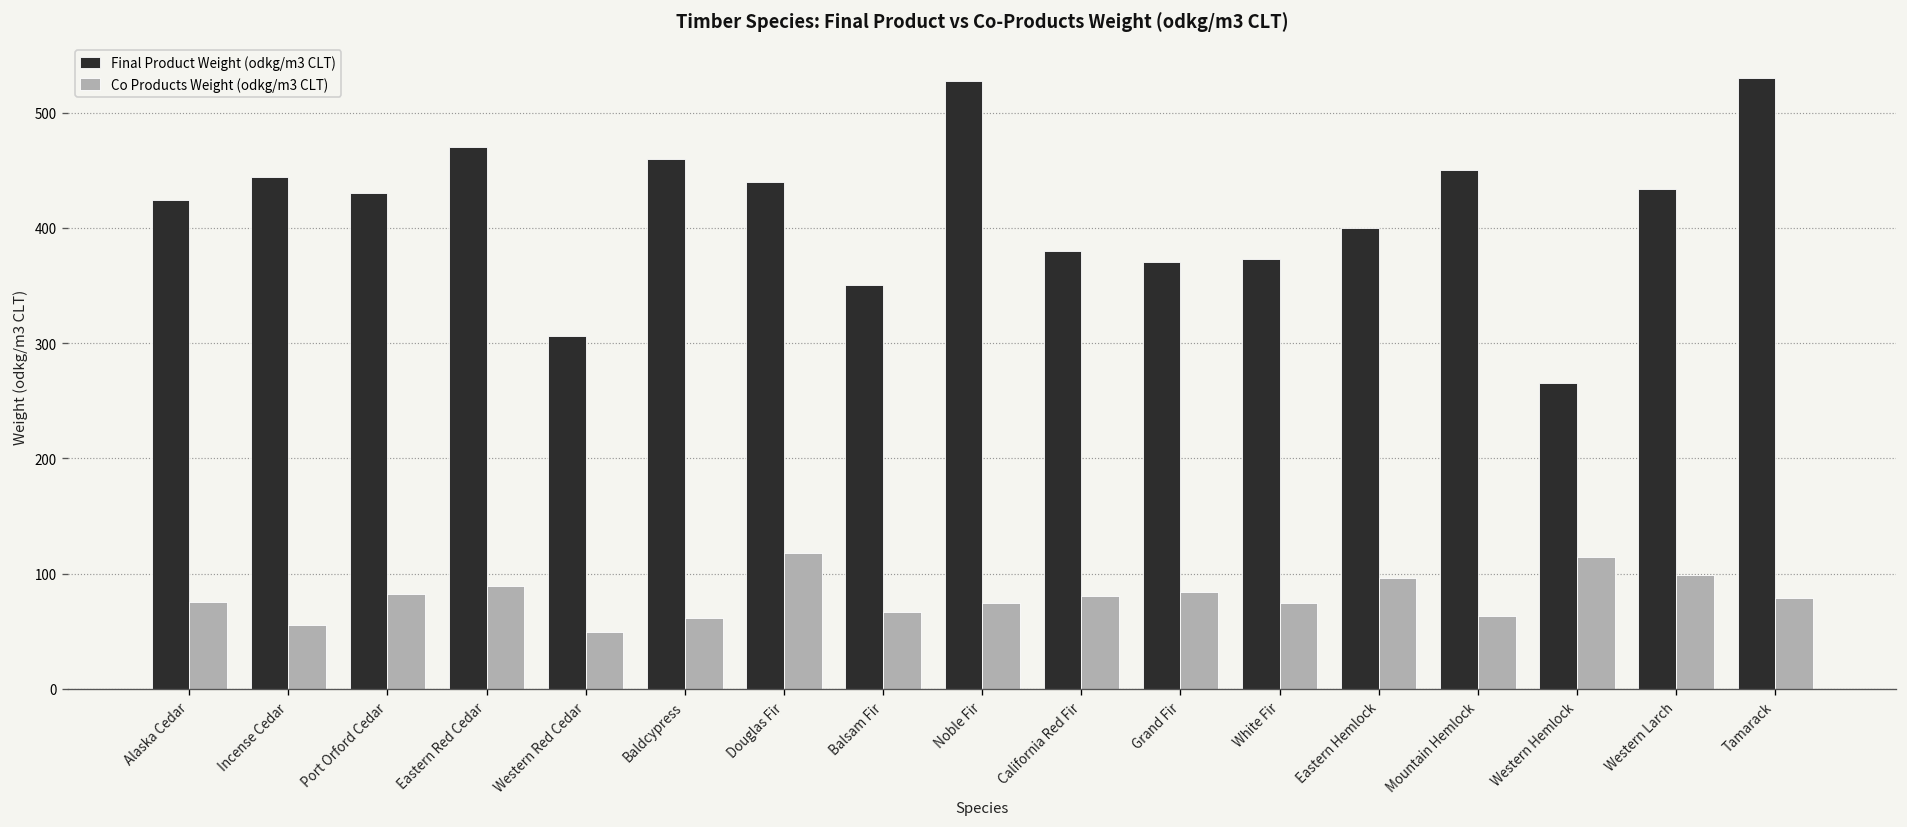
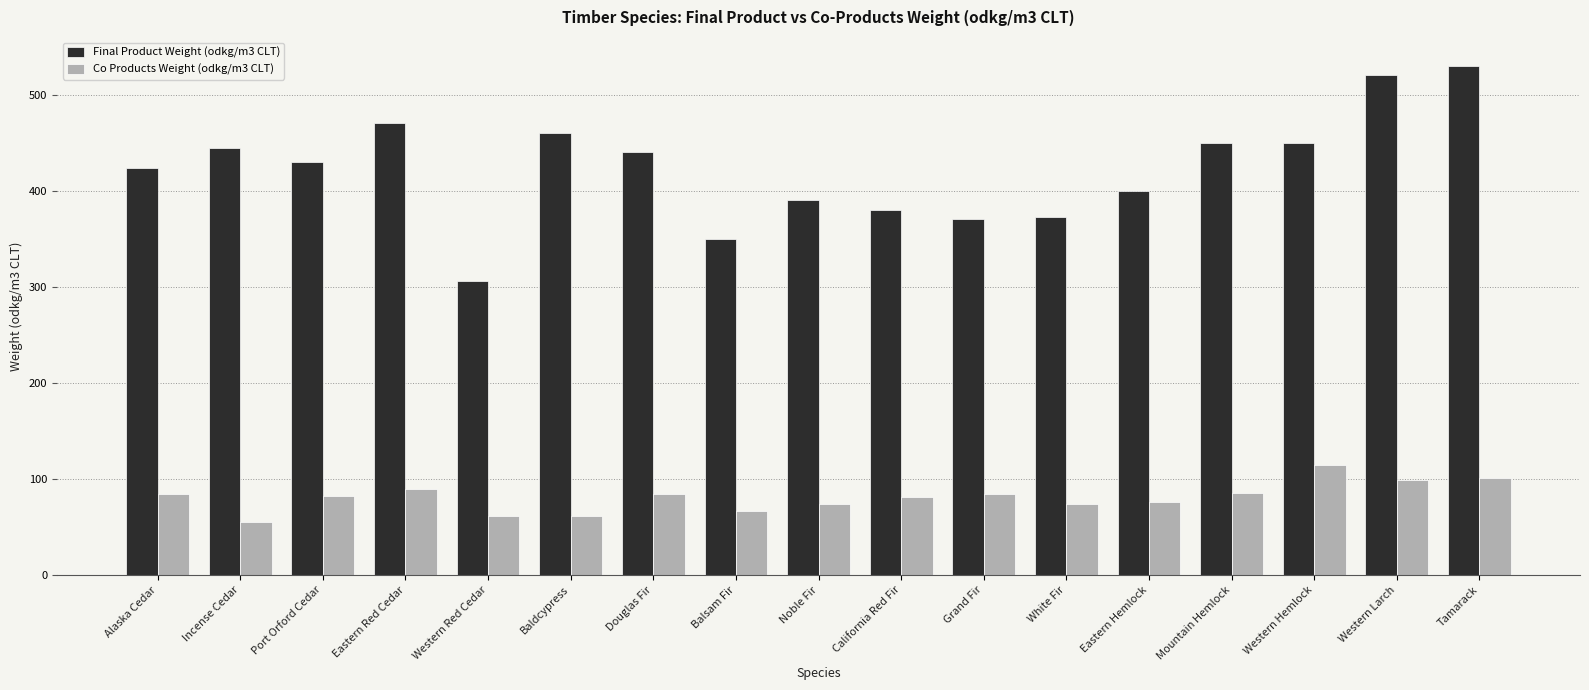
  {
    "Final Product Weight (odkg/m3 CLT)": {
      "Alaska Cedar": 420,
      "Incense Cedar": 440,
      "Port Orford Cedar": 430,
      "Eastern Red Cedar": 470,
      "Western Red Cedar": 310,
      "Baldcypress": 460,
      "Douglas Fir": 440,
      "Balsam Fir": 350,
-     "Noble Fir": 530,
+     "Noble Fir": 390,
      "California Red Fir": 380,
      "Grand Fir": 370,
      "White Fir": 370,
      "Eastern Hemlock": 400,
      "Mountain Hemlock": 450,
-     "Western Hemlock": 270,
-     "Western Larch": 430,
+     "Western Hemlock": 450,
+     "Western Larch": 520,
      "Tamarack": 530
    },
    "Co Products Weight (odkg/m3 CLT)": {
-     "Alaska Cedar": 75,
+     "Alaska Cedar": 84,
      "Incense Cedar": 60,
      "Port Orford Cedar": 80,
      "Eastern Red Cedar": 90,
-     "Western Red Cedar": 50,
+     "Western Red Cedar": 60,
      "Baldcypress": 60,
-     "Douglas Fir": 120,
+     "Douglas Fir": 80,
      "Balsam Fir": 70,
      "Noble Fir": 70,
      "California Red Fir": 80,
      "Grand Fir": 80,
      "White Fir": 70,
-     "Eastern Hemlock": 100,
-     "Mountain Hemlock": 60,
+     "Eastern Hemlock": 80,
+     "Mountain Hemlock": 90,
      "Western Hemlock": 110,
      "Western Larch": 100,
-     "Tamarack": 80
+     "Tamarack": 100
    }
  }
